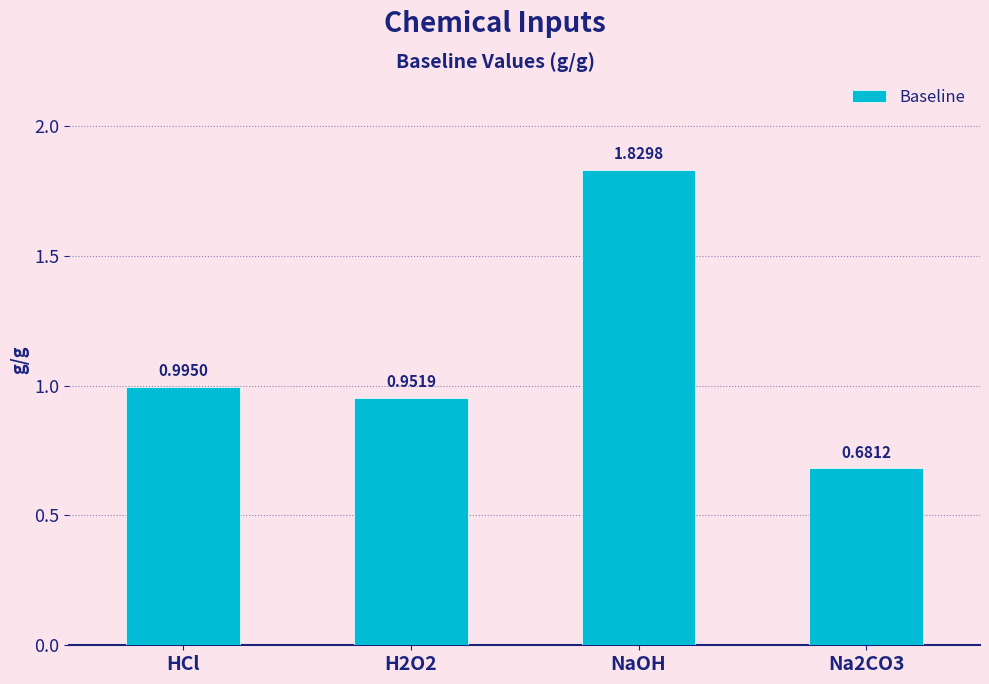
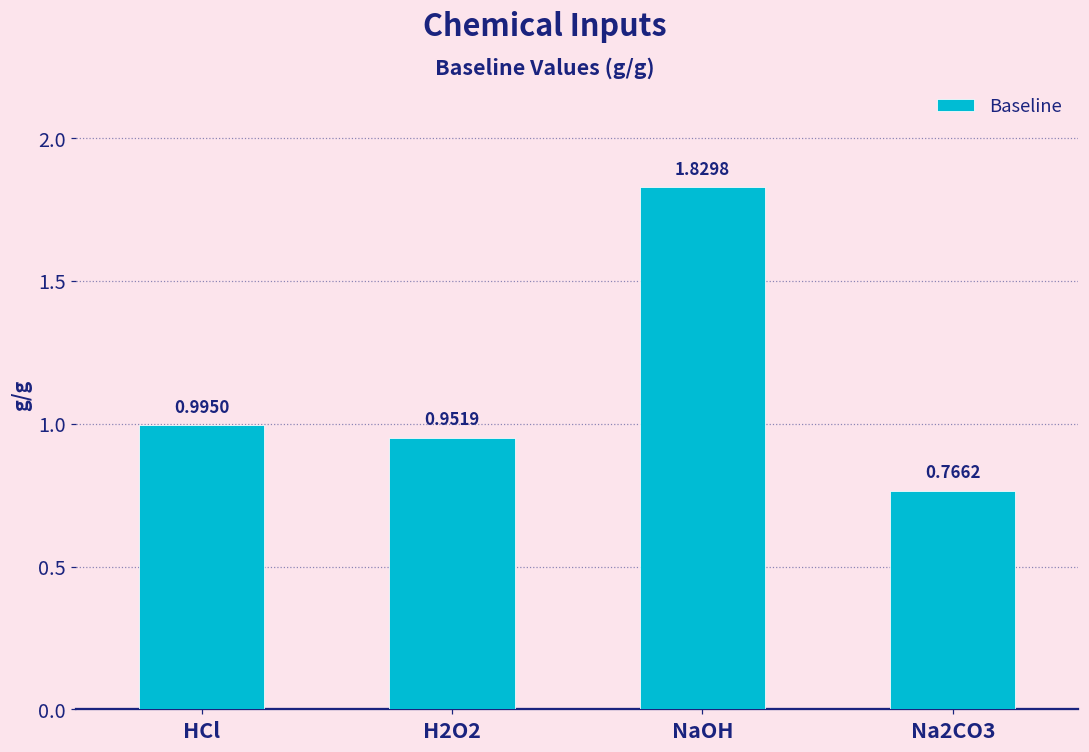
  {
    "HCl": 0.9950,
    "H2O2": 0.9519,
    "NaOH": 1.8298,
-   "Na2CO3": 0.6812
+   "Na2CO3": 0.7662
  }
